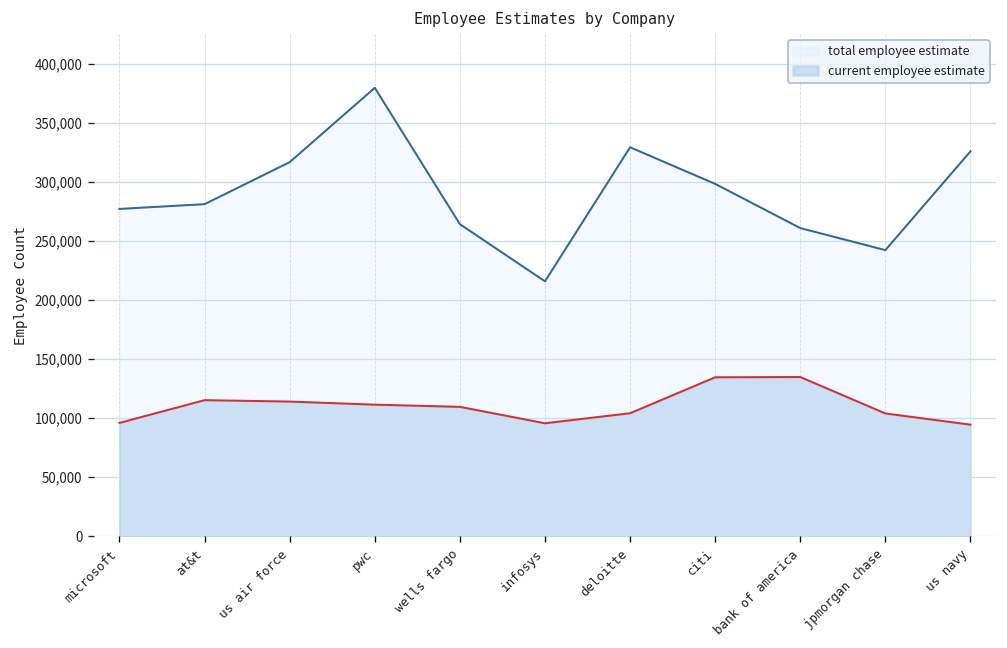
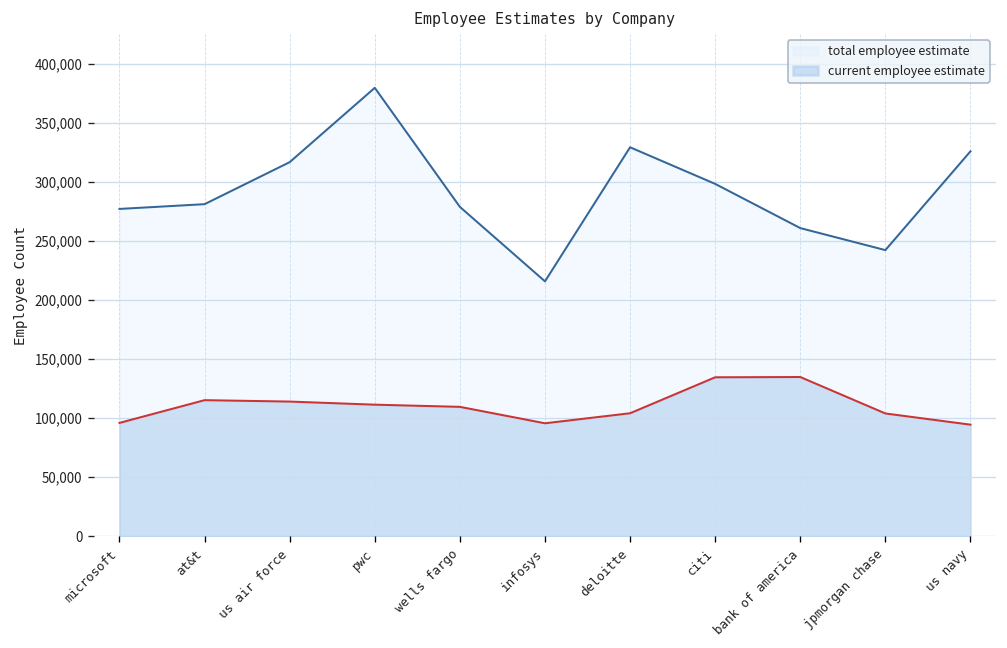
  {
    "total employee estimate": {
      "microsoft": "280,000",
      "at&t": "280,000",
      "us air force": "320,000",
      "pwc": "380,000",
-     "wells fargo": "260,000",
+     "wells fargo": "280,000",
      "infosys": "220,000",
      "deloitte": "330,000",
      "citi": "300,000",
      "bank of america": "260,000",
      "jpmorgan chase": "240,000",
      "us navy": "330,000"
    },
    "current employee estimate": {
      "microsoft": "100,000",
      "at&t": "120,000",
      "us air force": "110,000",
      "pwc": "110,000",
      "wells fargo": "110,000",
      "infosys": "100,000",
      "deloitte": "100,000",
      "citi": "130,000",
      "bank of america": "130,000",
      "jpmorgan chase": "100,000",
      "us navy": "90,000"
    }
  }
